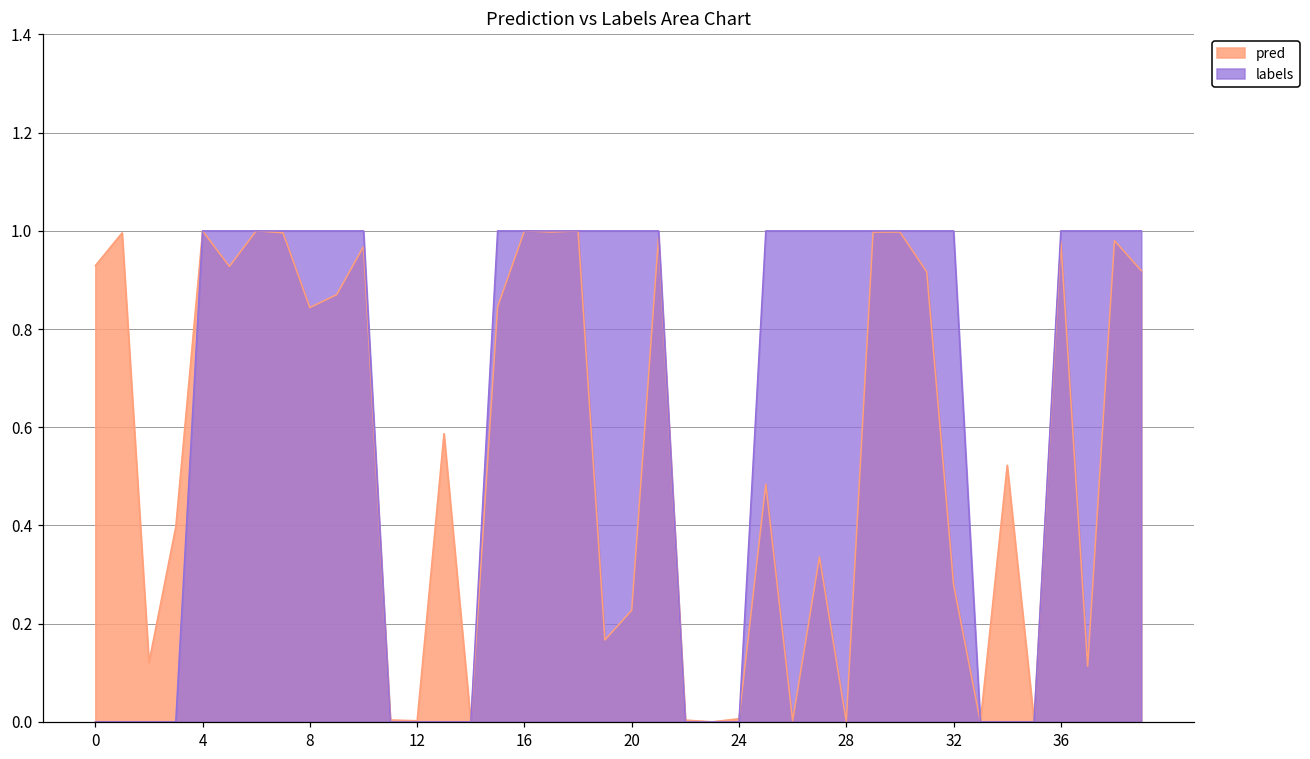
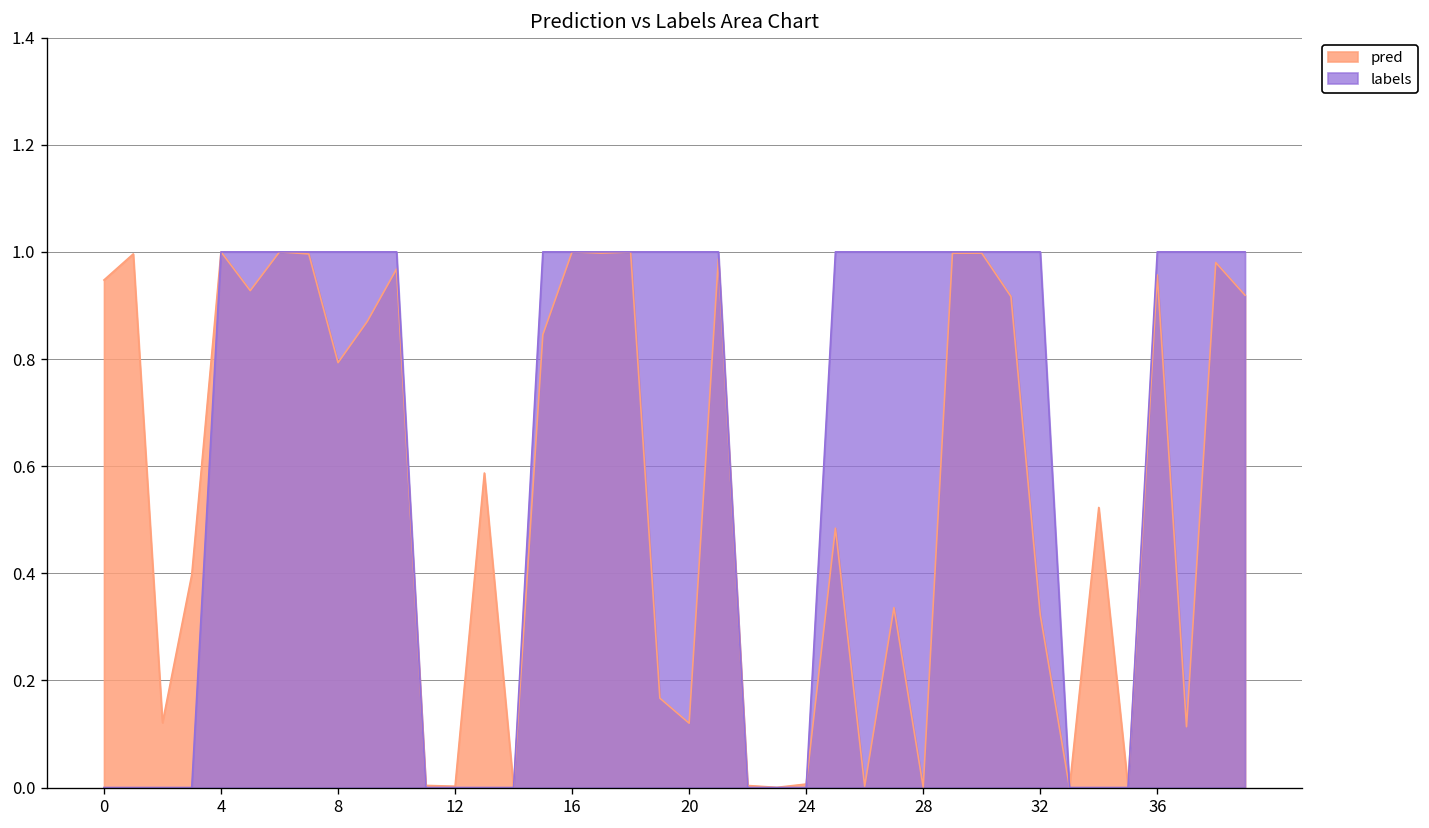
  {
    "pred": {
-     "0": 0.93,
-     "8": 0.84,
-     "20": 0.23,
+     "0": 0.95,
+     "8": 0.79,
+     "20": 0.12,
      "24": 0.01,
      "28": 0.00,
-     "32": 0.28,
-     "36": 0.98
+     "32": 0.32,
+     "36": 0.96
    },
    "labels": {
      "0": 0.00,
      "8": 1.00,
      "20": 1.00,
      "24": 0.00,
      "28": 1.00,
      "32": 1.00,
      "36": 1.00
    }
  }
